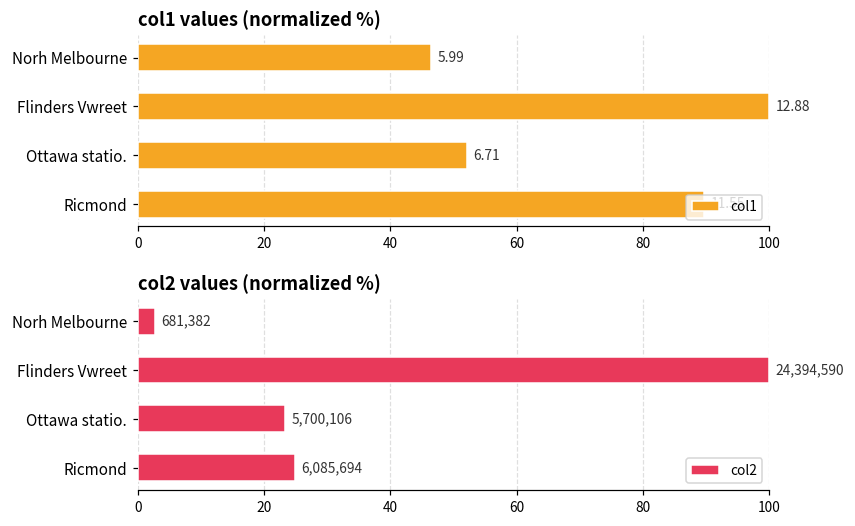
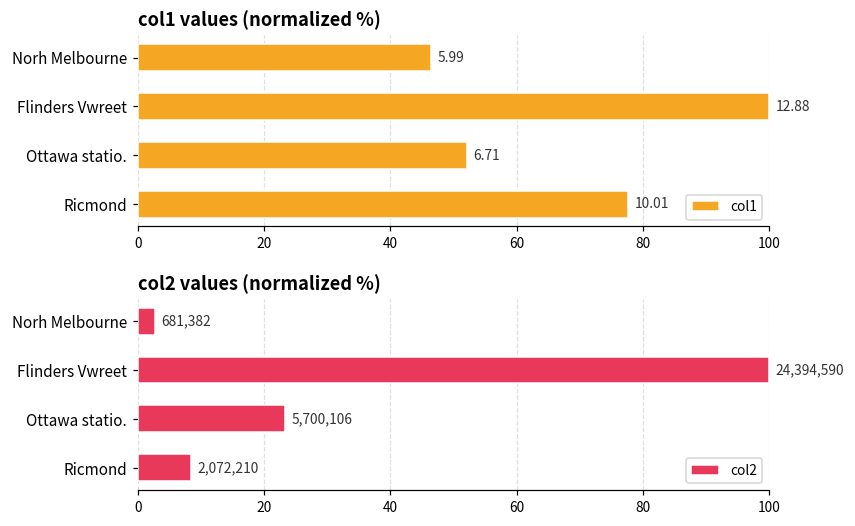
  {
    "col1 values (normalized %)": {
-     "Ricmond": "11.55"
+     "Ricmond": "10.01"
    },
    "col2 values (normalized %)": {
-     "Ricmond": "6,085,694"
+     "Ricmond": "2,072,210"
    }
  }
